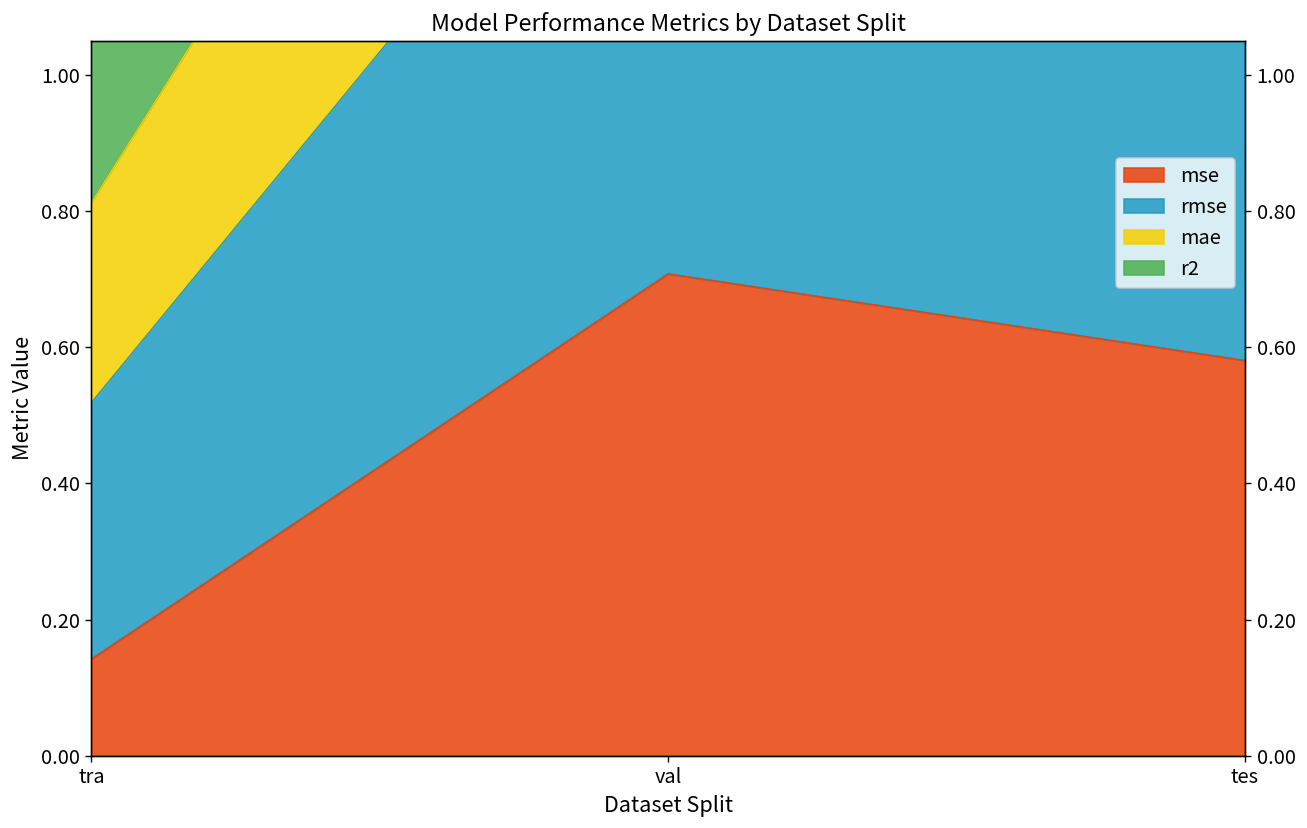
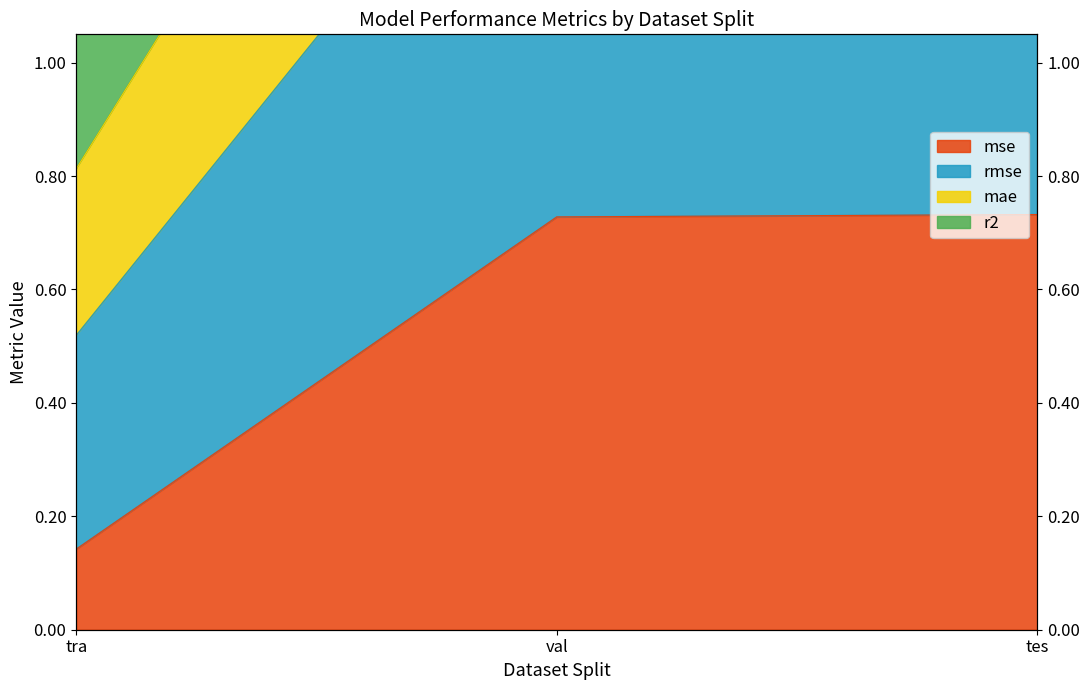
  {
    "mse": {
      "tra": 0.14,
-     "val": 0.71,
-     "tes": 0.58
+     "val": 0.73,
+     "tes": 0.73
    },
    "rmse": {
      "tra": 0.38
    },
    "mae": {
      "tra": 0.29
    }
  }
